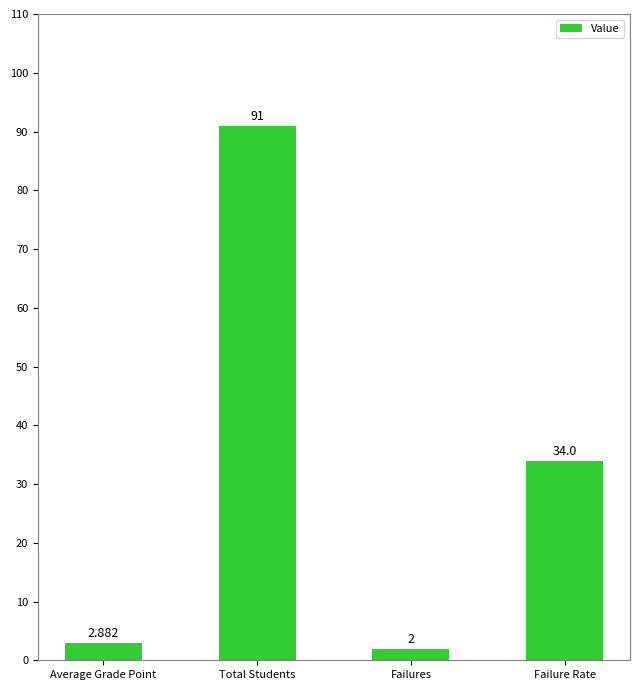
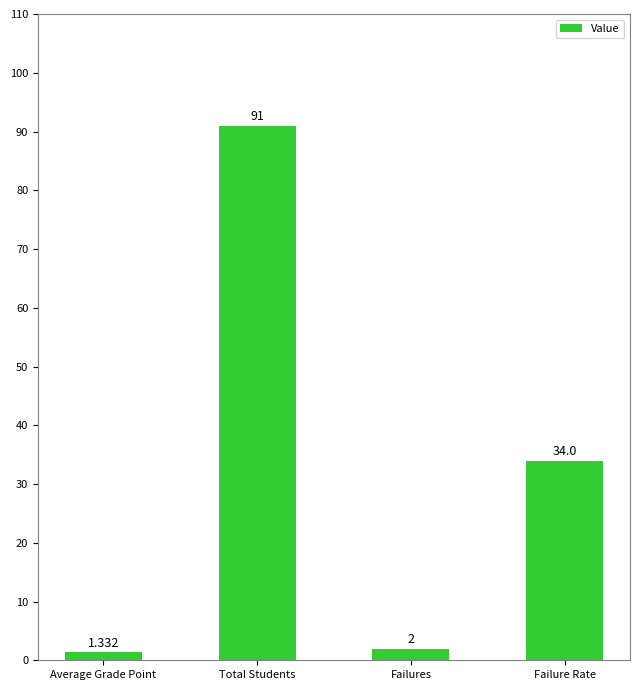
  {
-   "Average Grade Point": 2.882,
+   "Average Grade Point": 1.332,
    "Total Students": 91,
    "Failures": 2,
    "Failure Rate": 34.0
  }
